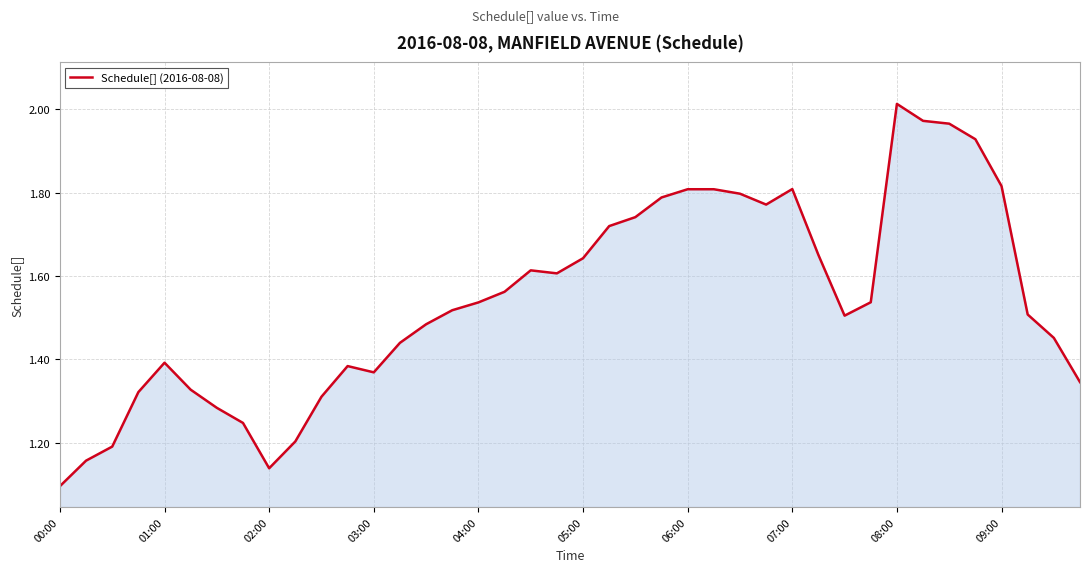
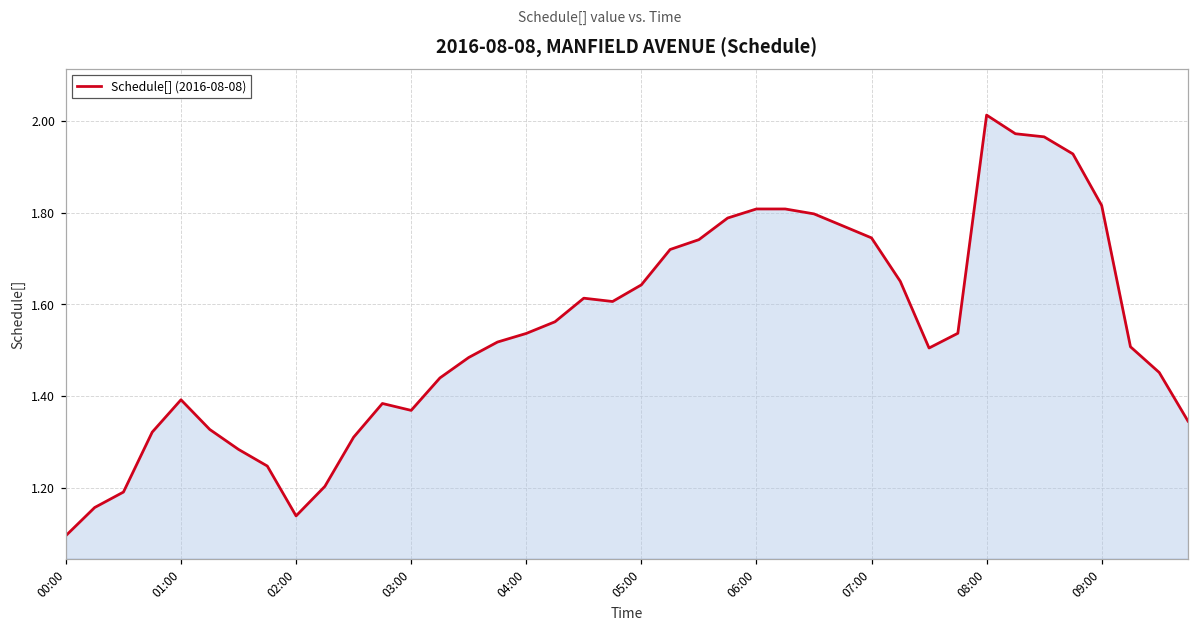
  {
    "00:00": 1.10,
    "01:00": 1.39,
    "02:00": 1.14,
    "03:00": 1.37,
    "04:00": 1.54,
    "05:00": 1.64,
    "06:00": 1.81,
-   "07:00": 1.81,
+   "07:00": 1.74,
    "08:00": 2.01,
    "09:00": 1.82
  }
